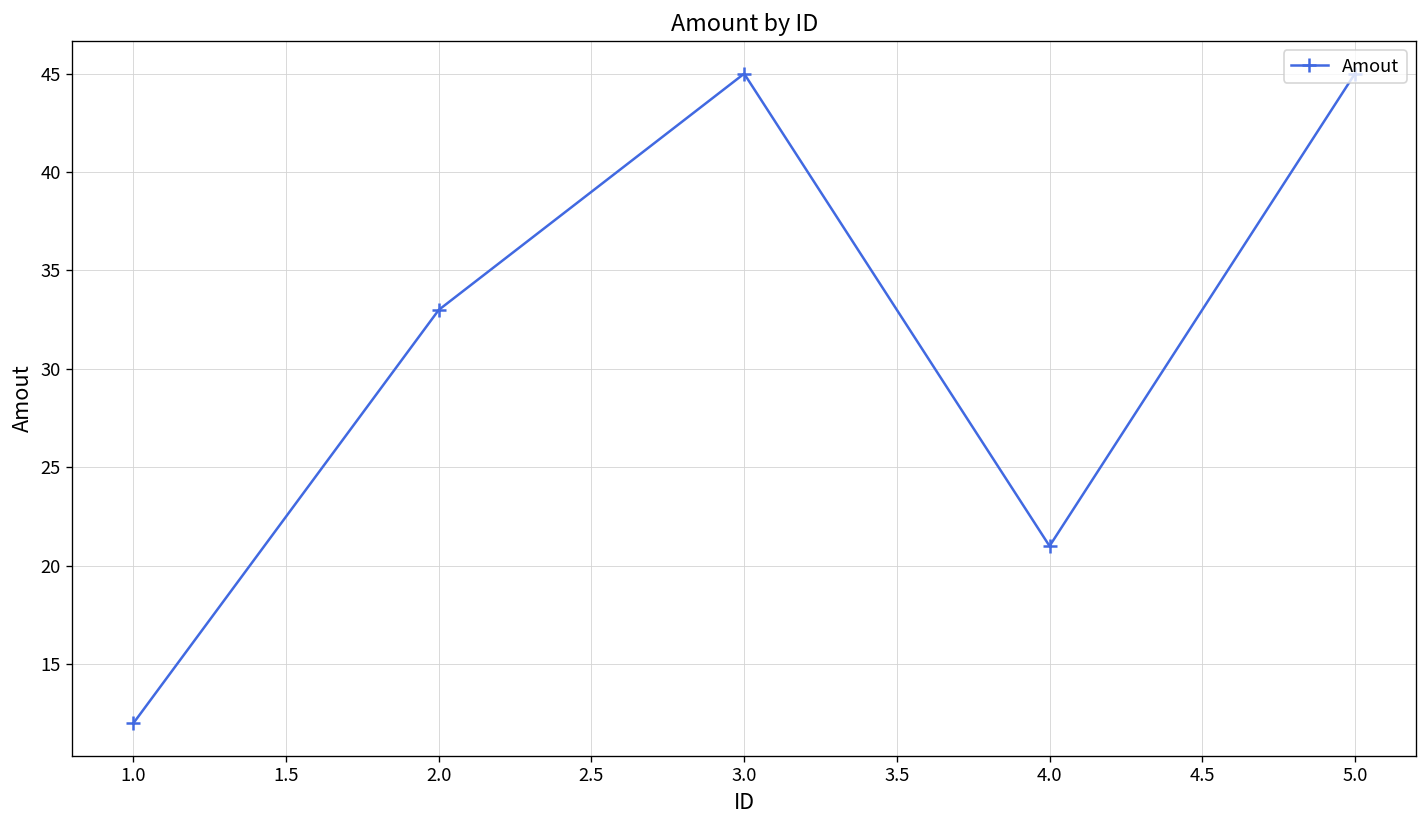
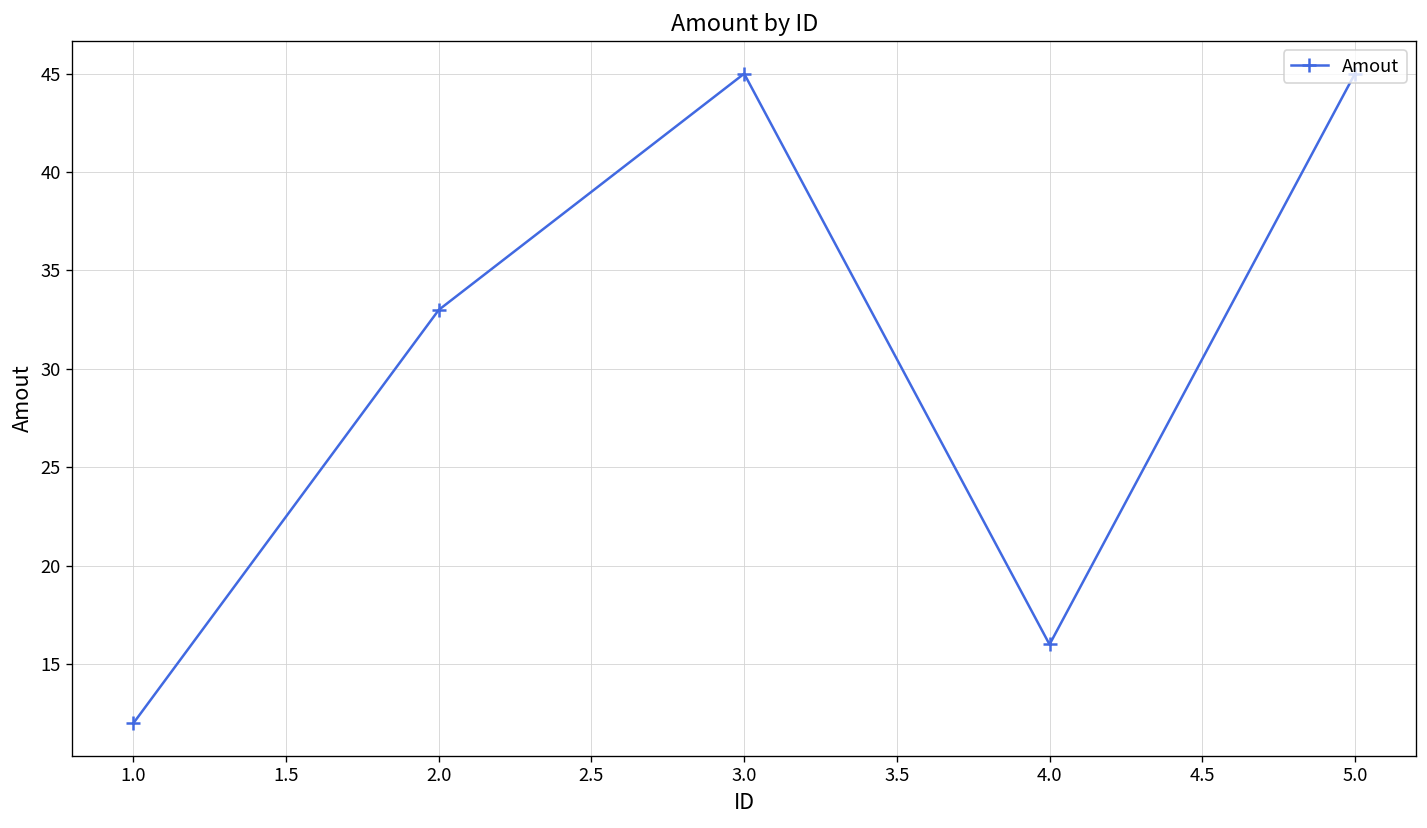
  {
    "1.0": 12,
    "2.0": 33,
    "3.0": 45,
-   "4.0": 21
+   "4.0": 16
  }
